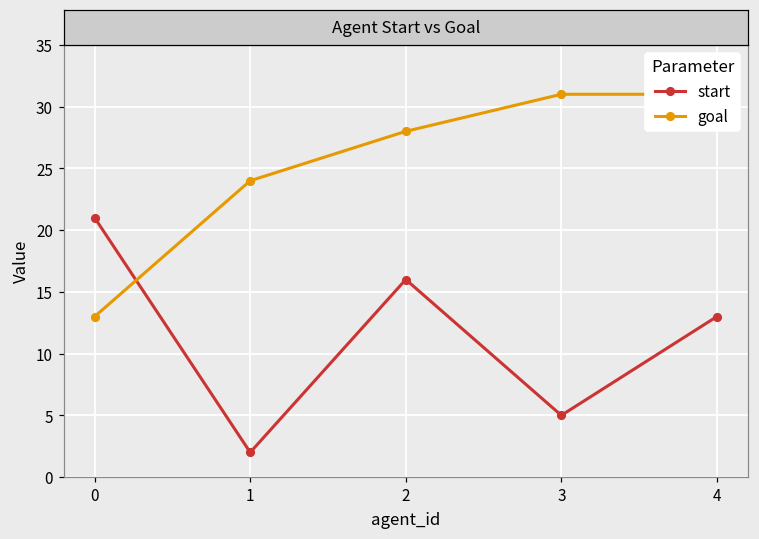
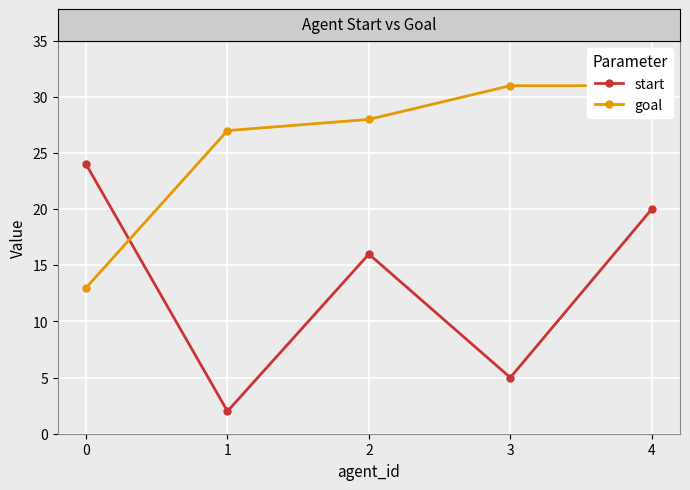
  {
    "start": {
-     "0": 21,
+     "0": 24,
      "1": 2,
      "2": 16,
      "3": 5,
-     "4": 13
+     "4": 20
    },
    "goal": {
      "0": 13,
-     "1": 24,
+     "1": 27,
      "2": 28,
      "3": 31
    }
  }
